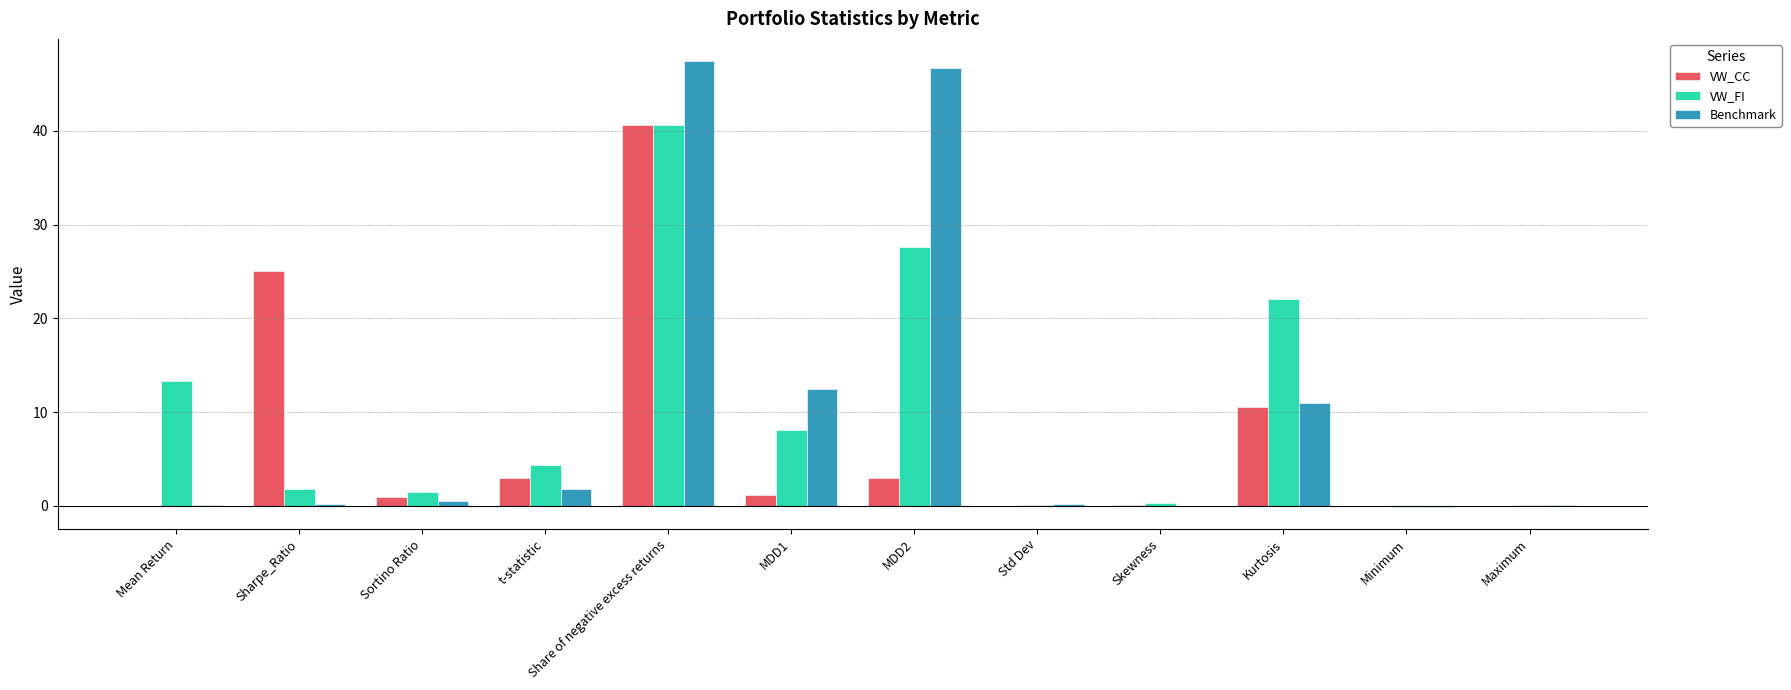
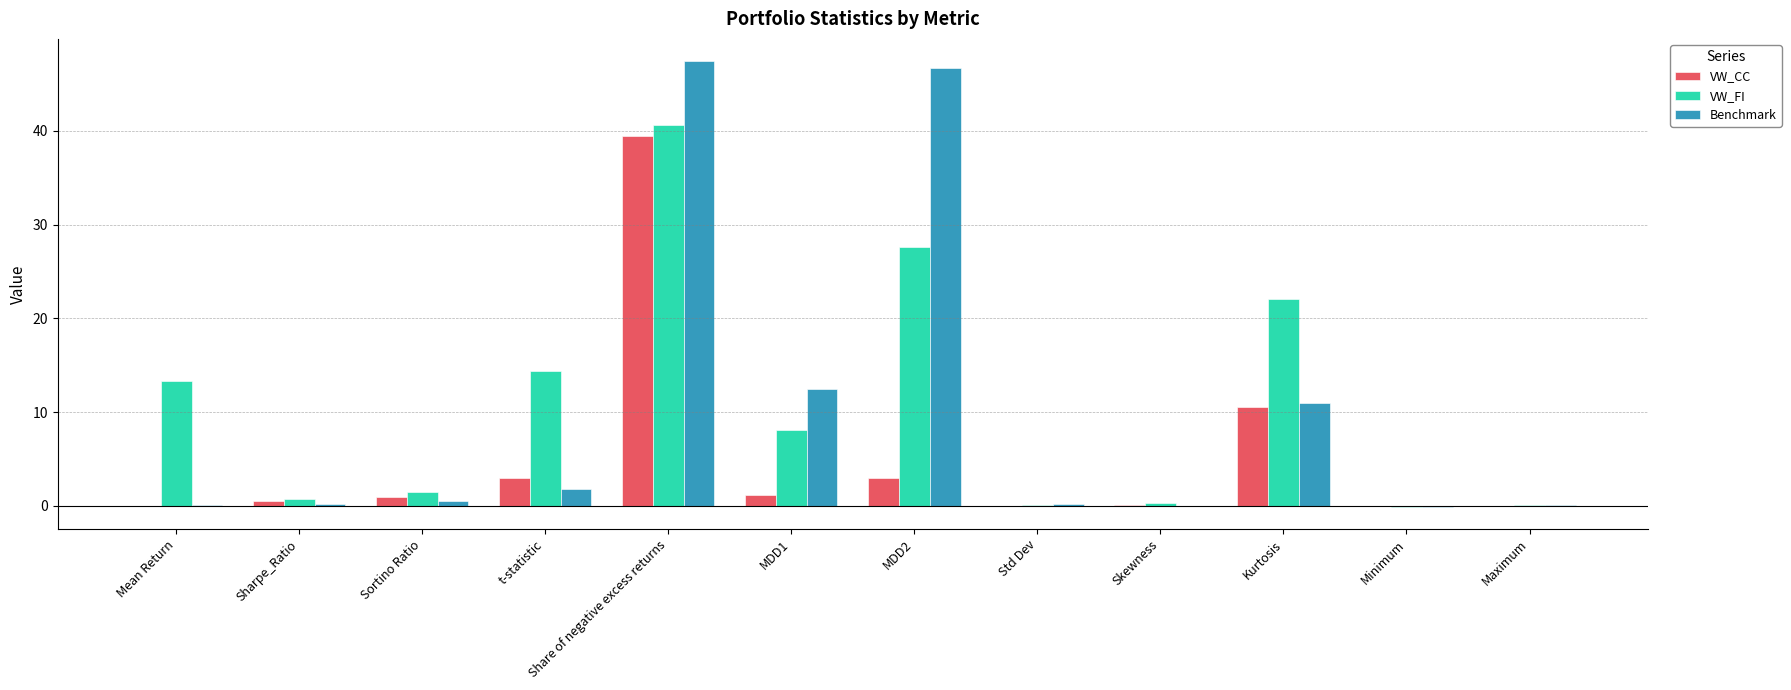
  {
    "VW_CC": {
-     "Sharpe_Ratio": 25,
+     "Sharpe_Ratio": 1,
      "Sortino Ratio": 1,
      "t-statistic": 3,
-     "Share of negative excess returns": 41,
+     "Share of negative excess returns": 39,
      "MDD1": 1,
      "MDD2": 3,
      "Kurtosis": 11
    },
    "VW_FI": {
      "Mean Return": 13,
-     "Sharpe_Ratio": 2,
+     "Sharpe_Ratio": 1,
      "Sortino Ratio": 1,
-     "t-statistic": 4,
+     "t-statistic": 14,
      "Share of negative excess returns": 41,
      "MDD1": 8,
      "MDD2": 28,
      "Skewness": 0,
      "Kurtosis": 22
    },
    "Benchmark": {
      "Sortino Ratio": 1,
      "t-statistic": 2,
      "Share of negative excess returns": 47,
      "MDD1": 12,
      "MDD2": 47,
      "Kurtosis": 11
    }
  }
